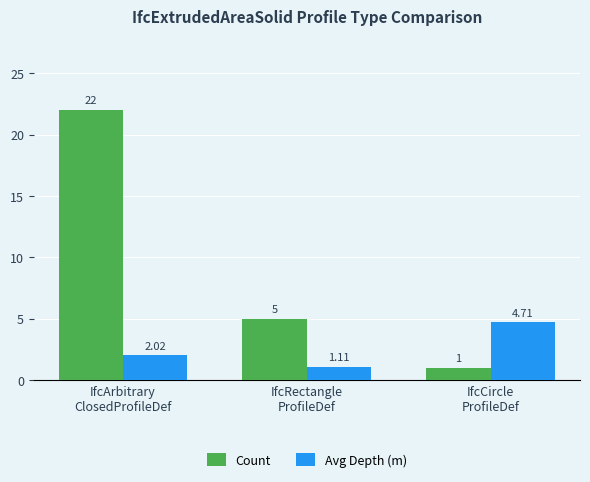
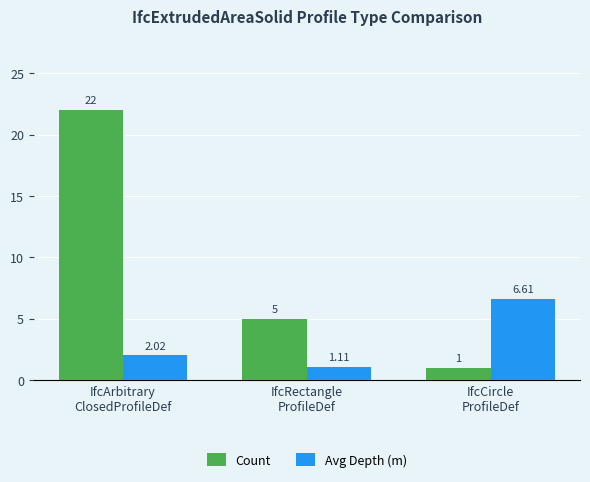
  {
    "Count": {
      "IfcArbitrary ClosedProfileDef": 22,
      "IfcRectangle ProfileDef": 5,
      "IfcCircle ProfileDef": 1
    },
    "Avg Depth (m)": {
      "IfcArbitrary ClosedProfileDef": 2.02,
      "IfcRectangle ProfileDef": 1.11,
-     "IfcCircle ProfileDef": 4.71
+     "IfcCircle ProfileDef": 6.61
    }
  }
